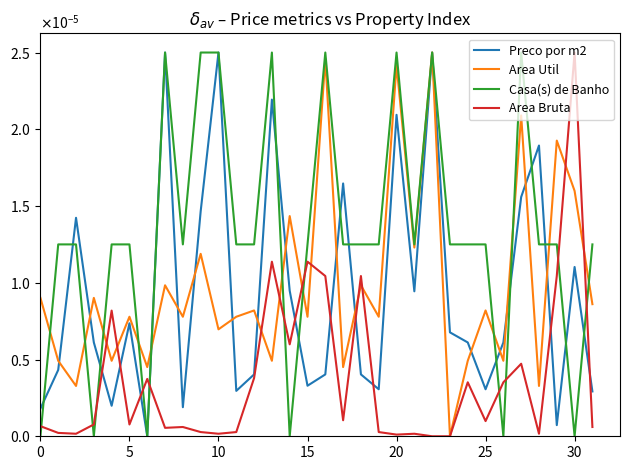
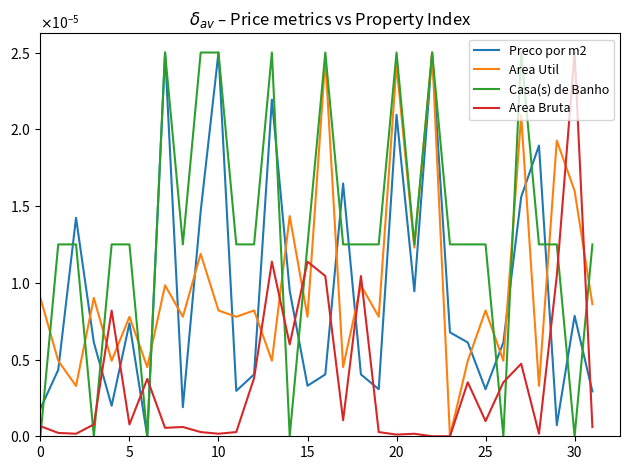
  {
    "Preco por m2": {
      "0": 0.0000018,
      "5": 0.0000074,
      "15": 0.0000033,
      "20": 0.0000209,
      "25": 0.0000031,
-     "30": 0.0000110
+     "30": 0.0000078
    },
    "Area Util": {
      "0": 0.0000090,
      "5": 0.0000078,
-     "10": 0.0000070,
+     "10": 0.0000082,
      "15": 0.0000078,
      "20": 0.0000242,
      "25": 0.0000082,
      "30": 0.0000160
    },
    "Casa(s) de Banho": {
      "0": 0.0000000,
      "5": 0.0000125,
      "15": 0.0000125,
      "20": 0.0000250,
      "25": 0.0000125,
      "30": 0.0000000
    },
    "Area Bruta": {
      "0": 0.0000007,
      "5": 0.0000008,
      "10": 0.0000002,
      "15": 0.0000114,
      "20": 0.0000001,
      "25": 0.0000010
    }
  }
